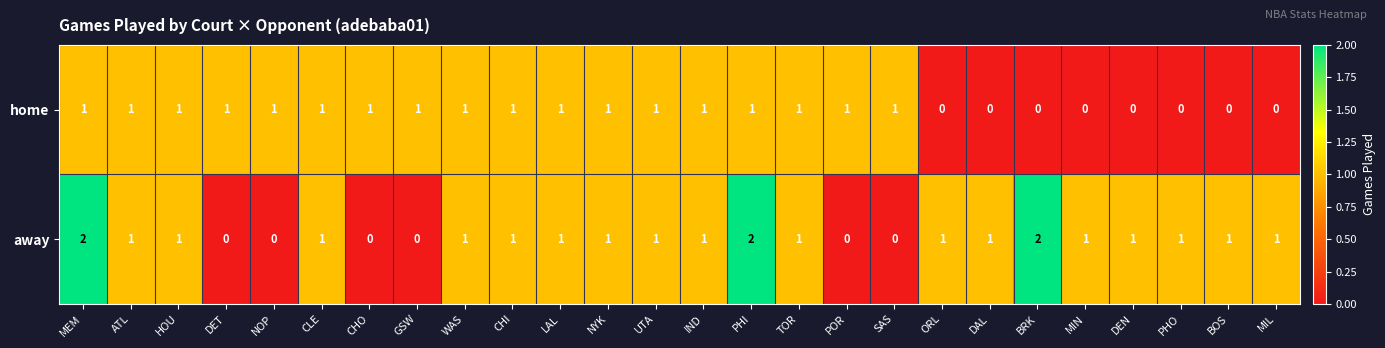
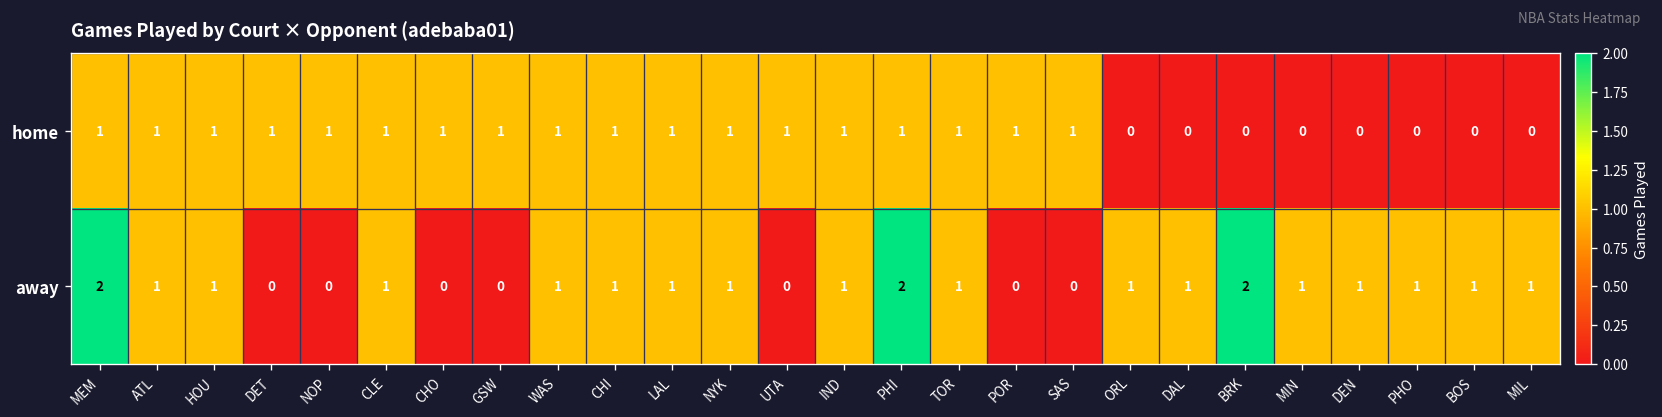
  {
    "home": {
      "MEM": 1,
      "ATL": 1,
      "HOU": 1,
      "DET": 1,
      "NOP": 1,
      "CLE": 1,
      "CHO": 1,
      "GSW": 1,
      "WAS": 1,
      "CHI": 1,
      "LAL": 1,
      "NYK": 1,
      "UTA": 1,
      "IND": 1,
      "PHI": 1,
      "TOR": 1,
      "POR": 1,
      "SAS": 1,
      "ORL": 0,
      "DAL": 0,
      "BRK": 0,
      "MIN": 0,
      "DEN": 0,
      "PHO": 0,
      "BOS": 0,
      "MIL": 0
    },
    "away": {
      "MEM": 2,
      "ATL": 1,
      "HOU": 1,
      "DET": 0,
      "NOP": 0,
      "CLE": 1,
      "CHO": 0,
      "GSW": 0,
      "WAS": 1,
      "CHI": 1,
      "LAL": 1,
      "NYK": 1,
-     "UTA": 1,
+     "UTA": 0,
      "IND": 1,
      "PHI": 2,
      "TOR": 1,
      "POR": 0,
      "SAS": 0,
      "ORL": 1,
      "DAL": 1,
      "BRK": 2,
      "MIN": 1,
      "DEN": 1,
      "PHO": 1,
      "BOS": 1,
      "MIL": 1
    }
  }
